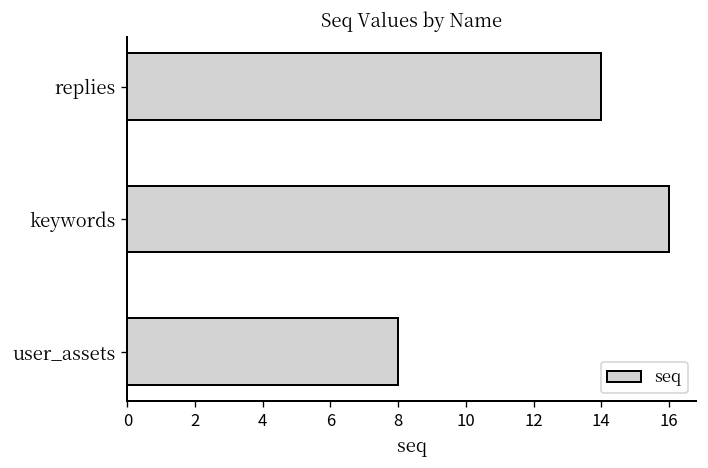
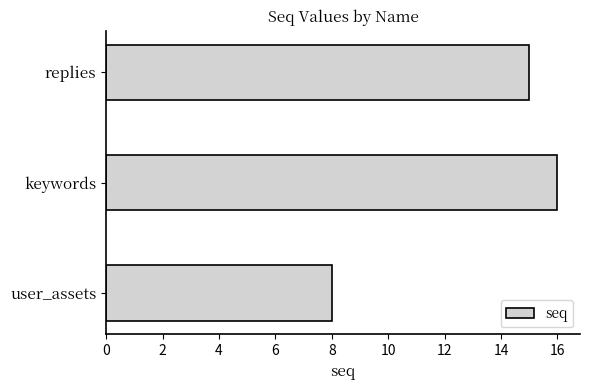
  {
-   "replies": 14,
+   "replies": 15,
    "keywords": 16,
    "user_assets": 8
  }
